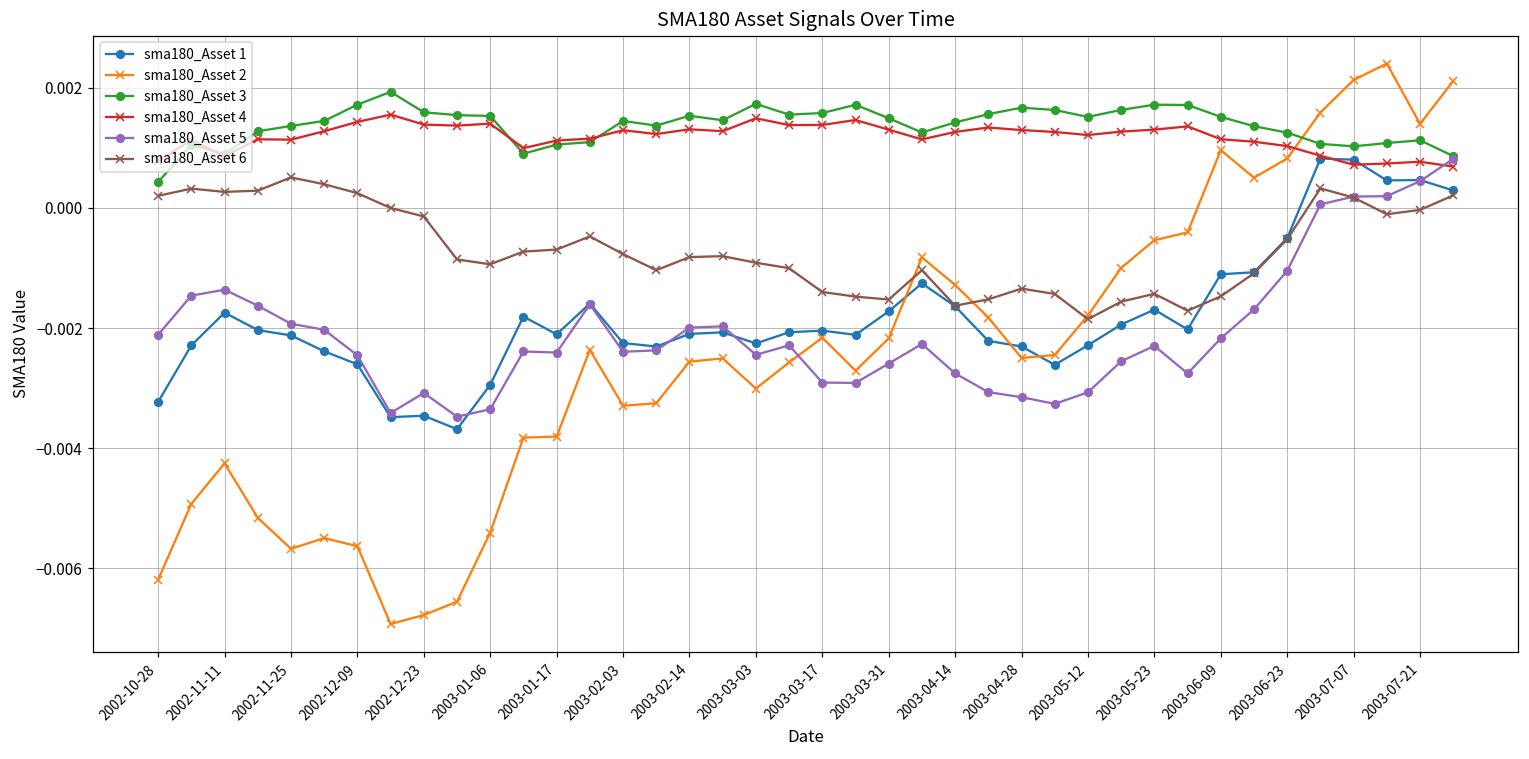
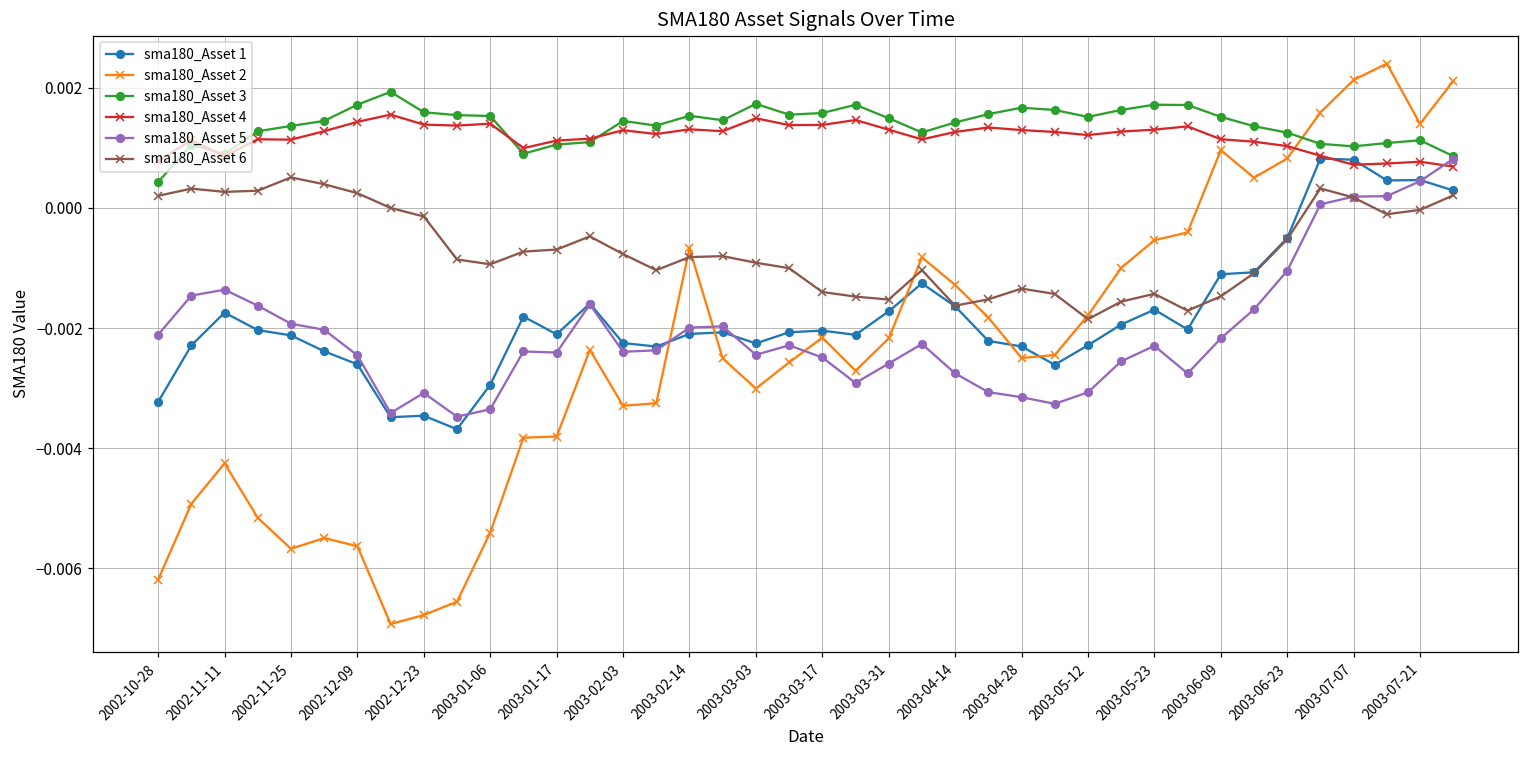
  {
    "sma180_Asset 1": {
      "2002-10-28": -0.0032,
      "2002-11-11": -0.0017,
      "2002-11-25": -0.0021,
      "2002-12-09": -0.0026,
      "2002-12-23": -0.0035,
      "2003-01-06": -0.0029,
      "2003-01-17": -0.0021,
      "2003-02-03": -0.0023,
      "2003-02-14": -0.0021,
      "2003-03-03": -0.0023,
      "2003-03-17": -0.0020,
      "2003-03-31": -0.0017,
      "2003-04-28": -0.0023,
      "2003-05-12": -0.0023,
      "2003-05-23": -0.0017,
      "2003-06-09": -0.0011,
      "2003-07-07": 0.0008
    },
    "sma180_Asset 2": {
      "2002-10-28": -0.0062,
      "2002-11-11": -0.0043,
      "2002-11-25": -0.0057,
      "2002-12-09": -0.0056,
      "2002-12-23": -0.0068,
      "2003-01-06": -0.0054,
      "2003-01-17": -0.0038,
      "2003-02-03": -0.0033,
-     "2003-02-14": -0.0026,
+     "2003-02-14": -0.0007,
      "2003-03-03": -0.0030,
      "2003-03-17": -0.0022,
      "2003-03-31": -0.0022,
      "2003-04-14": -0.0013,
      "2003-04-28": -0.0025,
      "2003-05-12": -0.0018,
      "2003-05-23": -0.0005,
      "2003-06-09": 0.0010,
      "2003-06-23": 0.0008,
      "2003-07-07": 0.0021,
      "2003-07-21": 0.0014
    },
    "sma180_Asset 3": {
      "2002-10-28": 0.0004,
      "2002-11-25": 0.0014,
      "2002-12-09": 0.0017,
      "2002-12-23": 0.0016,
      "2003-01-06": 0.0015,
      "2003-01-17": 0.0011,
      "2003-02-03": 0.0014,
      "2003-02-14": 0.0015,
      "2003-03-03": 0.0017,
      "2003-03-17": 0.0016,
      "2003-03-31": 0.0015,
      "2003-04-14": 0.0014,
      "2003-04-28": 0.0017,
      "2003-05-12": 0.0015,
      "2003-05-23": 0.0017,
      "2003-06-09": 0.0015,
      "2003-06-23": 0.0013,
      "2003-07-07": 0.0010,
      "2003-07-21": 0.0011
    },
    "sma180_Asset 4": {
      "2002-11-25": 0.0011,
      "2002-12-09": 0.0014,
      "2002-12-23": 0.0014,
      "2003-01-06": 0.0014,
      "2003-01-17": 0.0011,
      "2003-02-03": 0.0013,
      "2003-02-14": 0.0013,
      "2003-03-03": 0.0015,
      "2003-03-17": 0.0014,
      "2003-03-31": 0.0013,
      "2003-04-14": 0.0013,
      "2003-04-28": 0.0013,
      "2003-05-12": 0.0012,
      "2003-05-23": 0.0013,
      "2003-06-09": 0.0011,
      "2003-06-23": 0.0010,
      "2003-07-07": 0.0007,
      "2003-07-21": 0.0008
    },
    "sma180_Asset 5": {
      "2002-10-28": -0.0021,
      "2002-11-11": -0.0014,
      "2002-11-25": -0.0019,
      "2002-12-09": -0.0025,
      "2002-12-23": -0.0031,
      "2003-01-06": -0.0034,
      "2003-01-17": -0.0024,
      "2003-02-03": -0.0024,
      "2003-02-14": -0.0020,
      "2003-03-03": -0.0024,
-     "2003-03-17": -0.0029,
+     "2003-03-17": -0.0025,
      "2003-03-31": -0.0026,
      "2003-04-14": -0.0028,
      "2003-04-28": -0.0032,
      "2003-05-12": -0.0031,
      "2003-05-23": -0.0023,
      "2003-06-09": -0.0022,
      "2003-06-23": -0.0010
    },
    "sma180_Asset 6": {
      "2002-10-28": 0.0002,
      "2002-11-11": 0.0003,
      "2002-11-25": 0.0005,
      "2002-12-09": 0.0002,
      "2002-12-23": -0.0001,
      "2003-01-06": -0.0009,
      "2003-01-17": -0.0007,
      "2003-02-03": -0.0008,
      "2003-02-14": -0.0008,
      "2003-03-03": -0.0009,
      "2003-03-17": -0.0014,
      "2003-03-31": -0.0015,
      "2003-04-28": -0.0013,
      "2003-05-12": -0.0019,
      "2003-05-23": -0.0014,
      "2003-06-09": -0.0015,
      "2003-07-21": 0.0000
    }
  }
